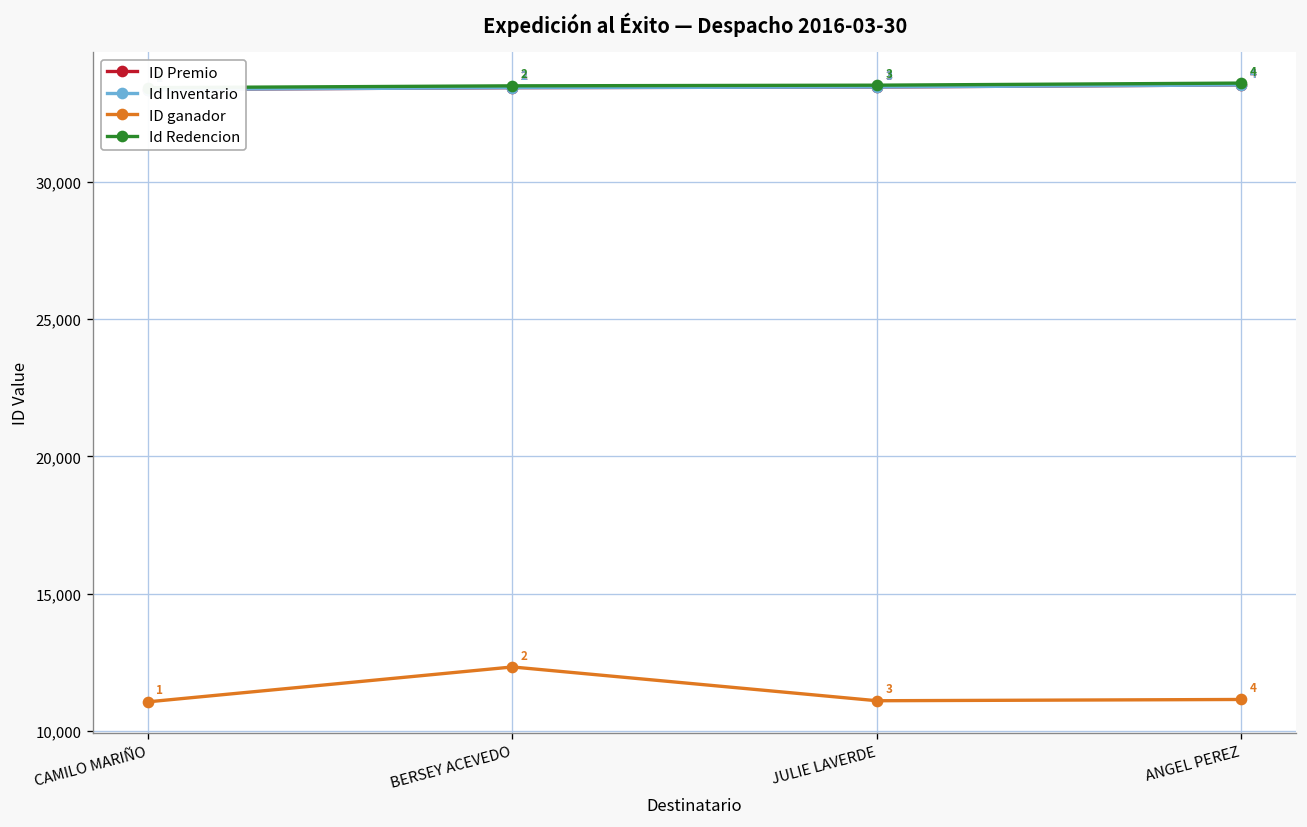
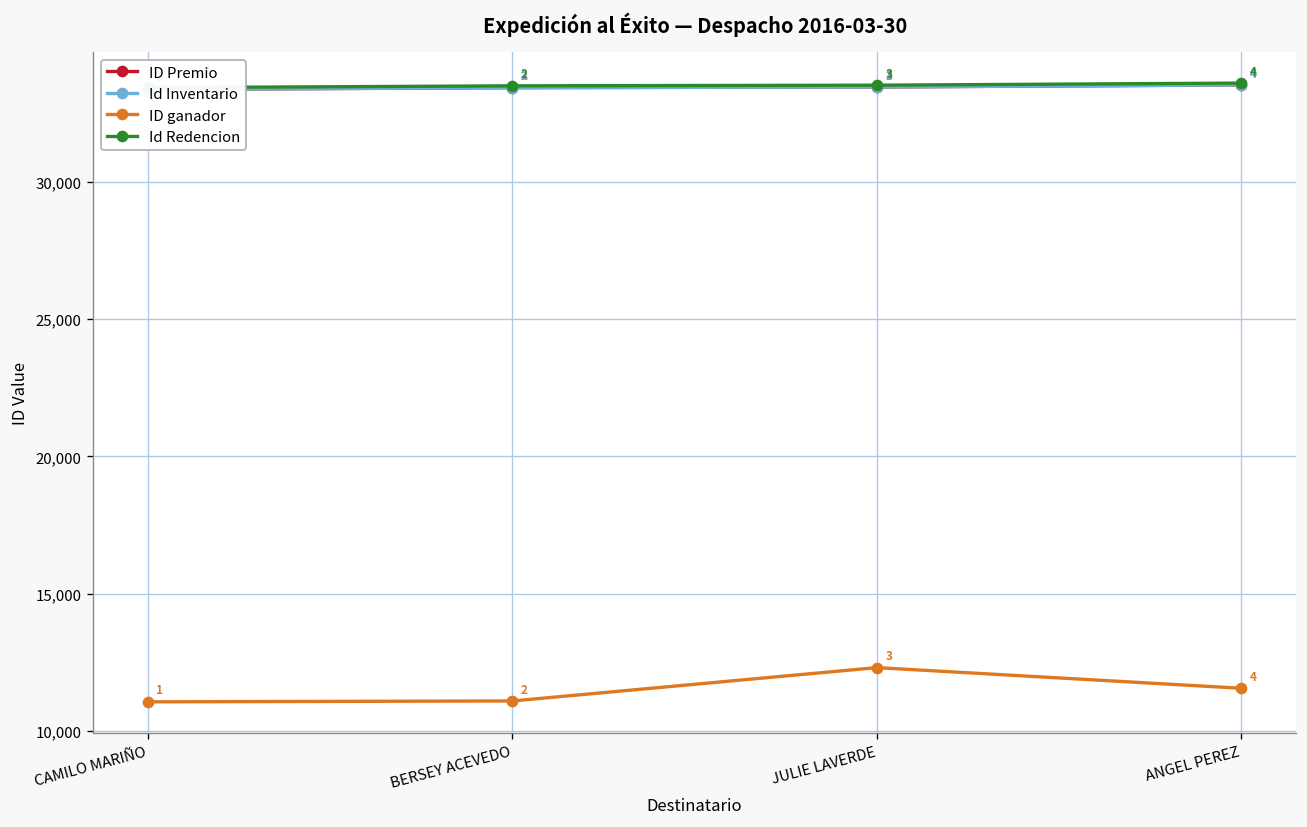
  {
    "ID ganador": {
-     "BERSEY ACEVEDO": "12,300",
-     "JULIE LAVERDE": "11,100",
-     "ANGEL PEREZ": "11,100"
+     "BERSEY ACEVEDO": "11,100",
+     "JULIE LAVERDE": "12,300",
+     "ANGEL PEREZ": "11,600"
    }
  }
